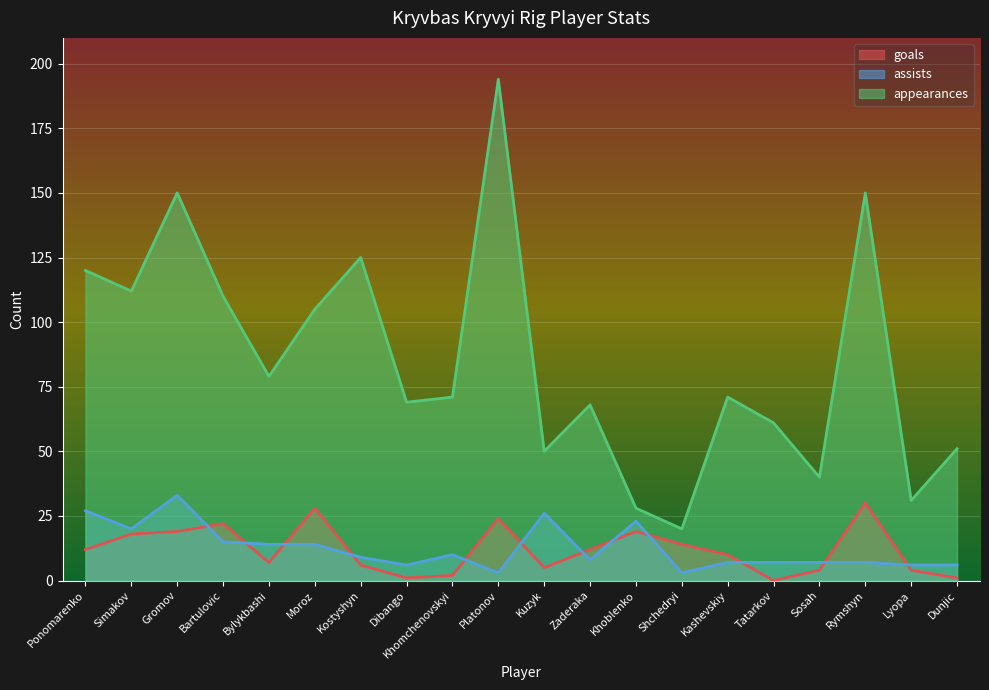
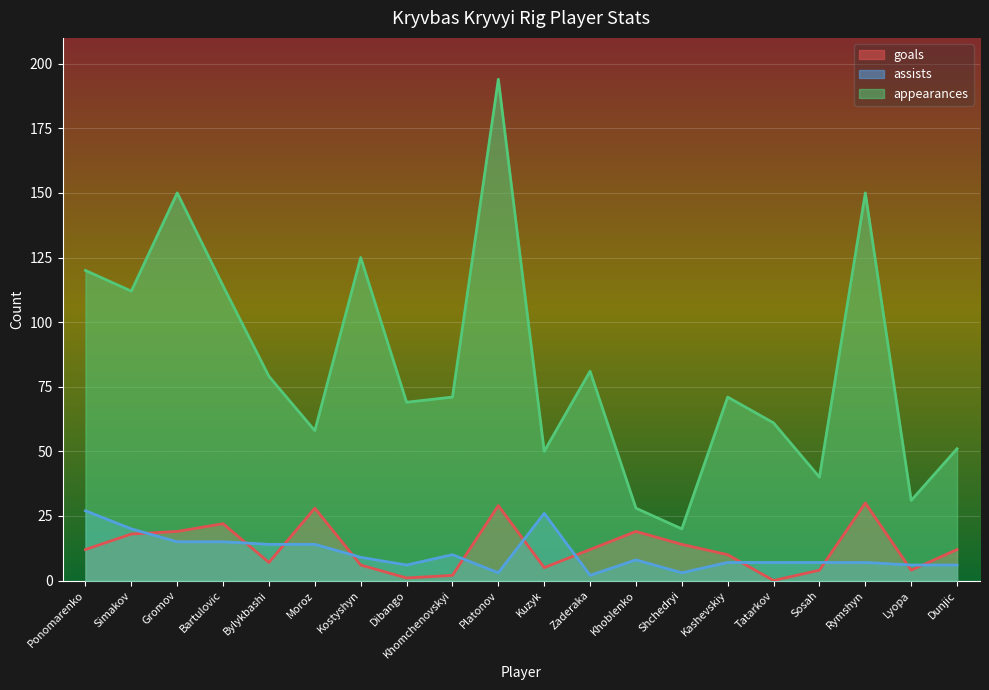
  {
    "goals": {
      "Ponomarenko": 12,
      "Simakov": 18,
      "Gromov": 19,
      "Bartulovic": 22,
      "Bylykbashi": 7,
      "Moroz": 28,
      "Kostyshyn": 6,
      "Dibango": 1,
      "Khomchenovskyi": 2,
-     "Platonov": 24,
+     "Platonov": 29,
      "Kuzyk": 5,
      "Zaderaka": 12,
      "Khoblenko": 19,
      "Shchedryi": 14,
      "Kashevskiy": 10,
      "Tatarkov": 0,
      "Sosah": 4,
      "Rymshyn": 30,
      "Lyopa": 4,
-     "Dunjic": 1
+     "Dunjic": 12
    },
    "assists": {
      "Ponomarenko": 27,
      "Simakov": 20,
-     "Gromov": 33,
+     "Gromov": 15,
      "Bartulovic": 15,
      "Bylykbashi": 14,
      "Moroz": 14,
      "Kostyshyn": 9,
      "Dibango": 6,
      "Khomchenovskyi": 10,
      "Platonov": 3,
      "Kuzyk": 26,
-     "Zaderaka": 8,
-     "Khoblenko": 23,
+     "Zaderaka": 2,
+     "Khoblenko": 8,
      "Shchedryi": 3,
      "Kashevskiy": 7,
      "Tatarkov": 7,
      "Sosah": 7,
      "Rymshyn": 7,
      "Lyopa": 6,
      "Dunjic": 6
    },
    "appearances": {
      "Ponomarenko": 120,
      "Simakov": 112,
      "Gromov": 150,
-     "Bartulovic": 110,
+     "Bartulovic": 114,
      "Bylykbashi": 79,
-     "Moroz": 105,
+     "Moroz": 58,
      "Kostyshyn": 125,
      "Dibango": 69,
      "Khomchenovskyi": 71,
      "Platonov": 194,
      "Kuzyk": 50,
-     "Zaderaka": 68,
+     "Zaderaka": 81,
      "Khoblenko": 28,
      "Shchedryi": 20,
      "Kashevskiy": 71,
      "Tatarkov": 61,
      "Sosah": 40,
      "Rymshyn": 150,
      "Lyopa": 31,
      "Dunjic": 51
    }
  }
